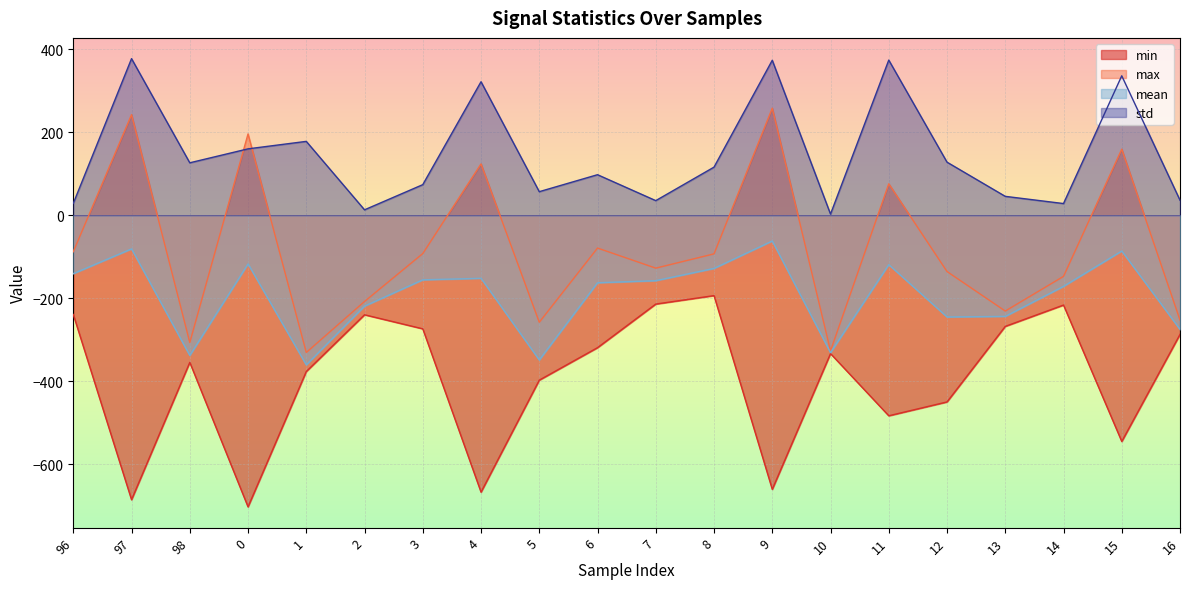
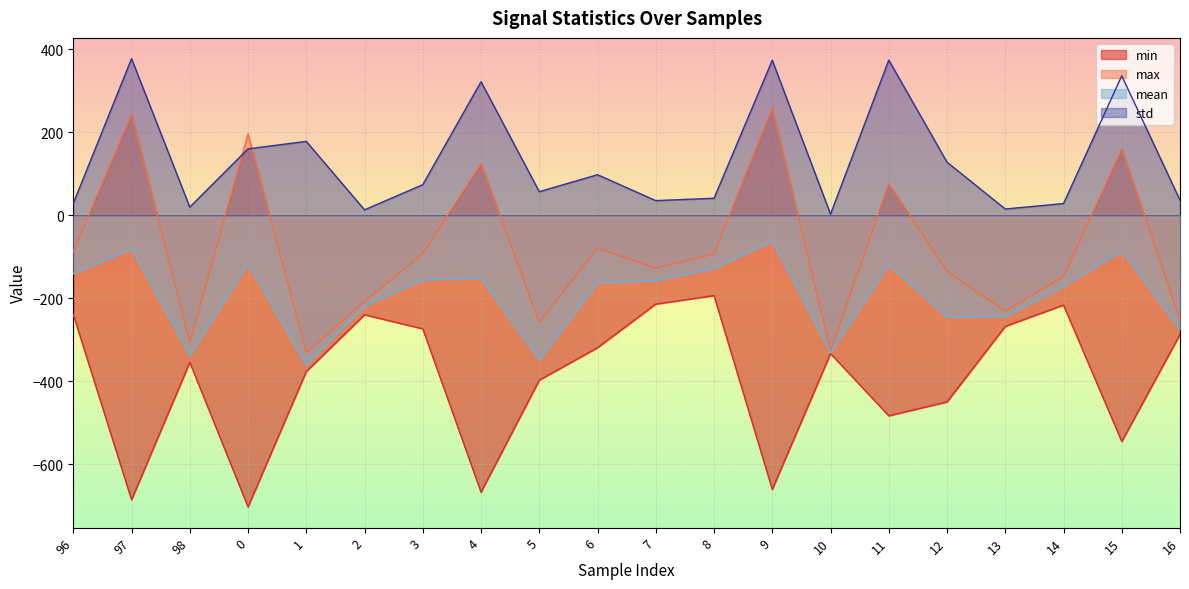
  {
    "std": {
      "96": 30,
      "97": 380,
-     "98": 130,
+     "98": 20,
      "0": 160,
      "1": 180,
      "2": 10,
      "3": 70,
      "4": 320,
      "5": 60,
      "6": 100,
      "7": 40,
-     "8": 120,
+     "8": 40,
      "9": 370,
      "11": 370,
      "12": 130,
-     "13": 50,
+     "13": 10,
      "14": 30,
      "16": 40
    }
  }
